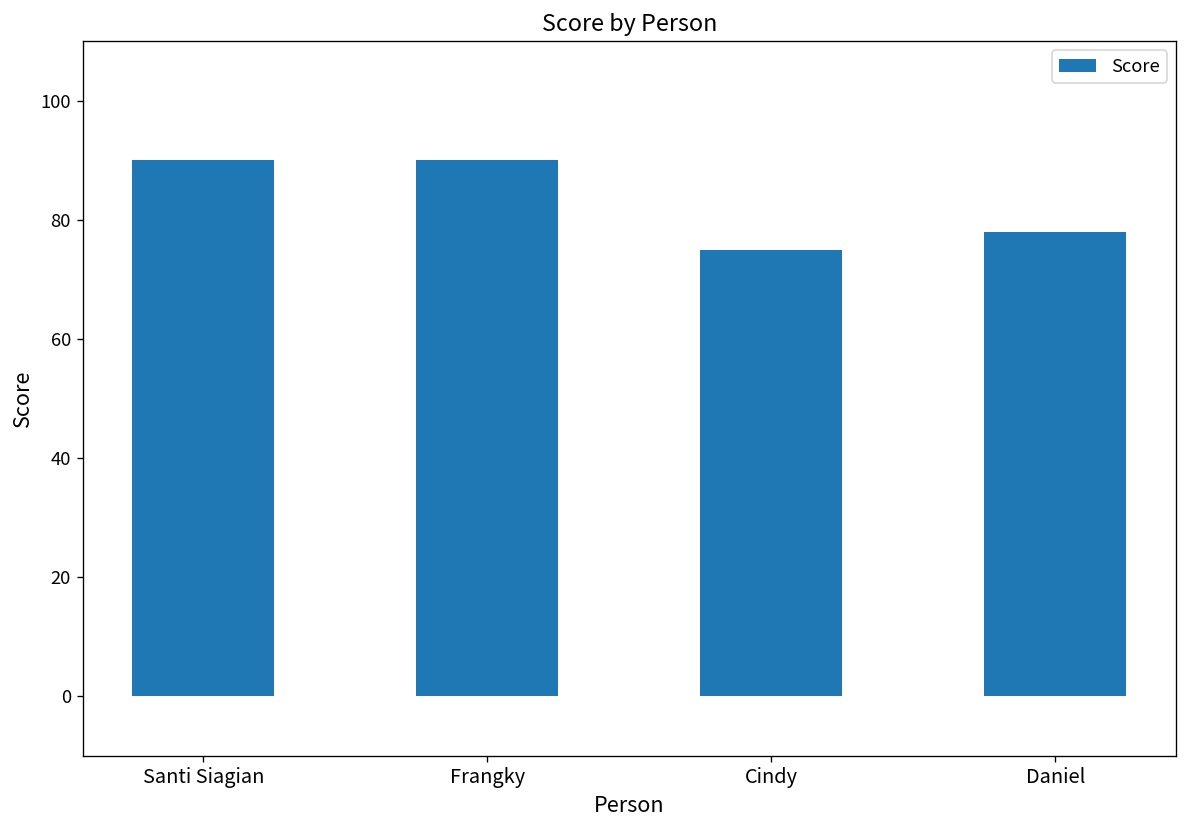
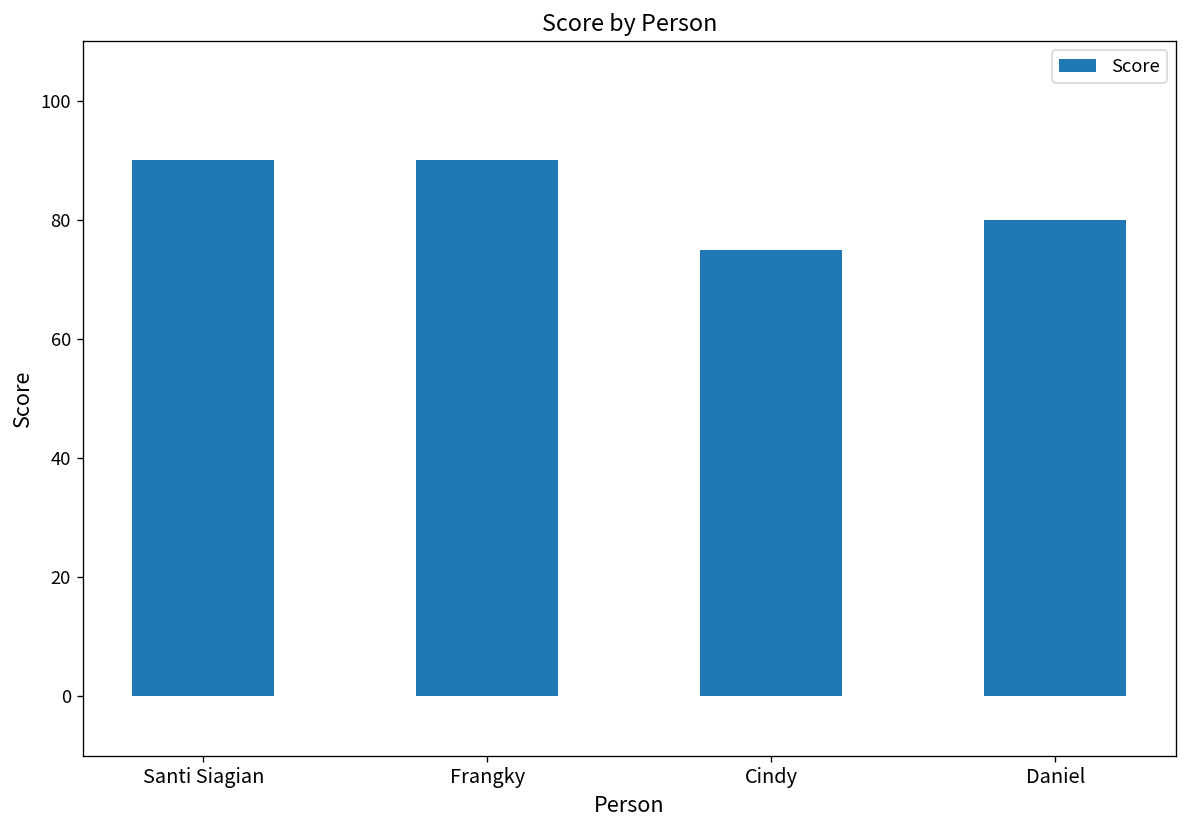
  {
    "Santi Siagian": 90,
    "Frangky": 90,
    "Cindy": 75,
-   "Daniel": 78
+   "Daniel": 80
  }
